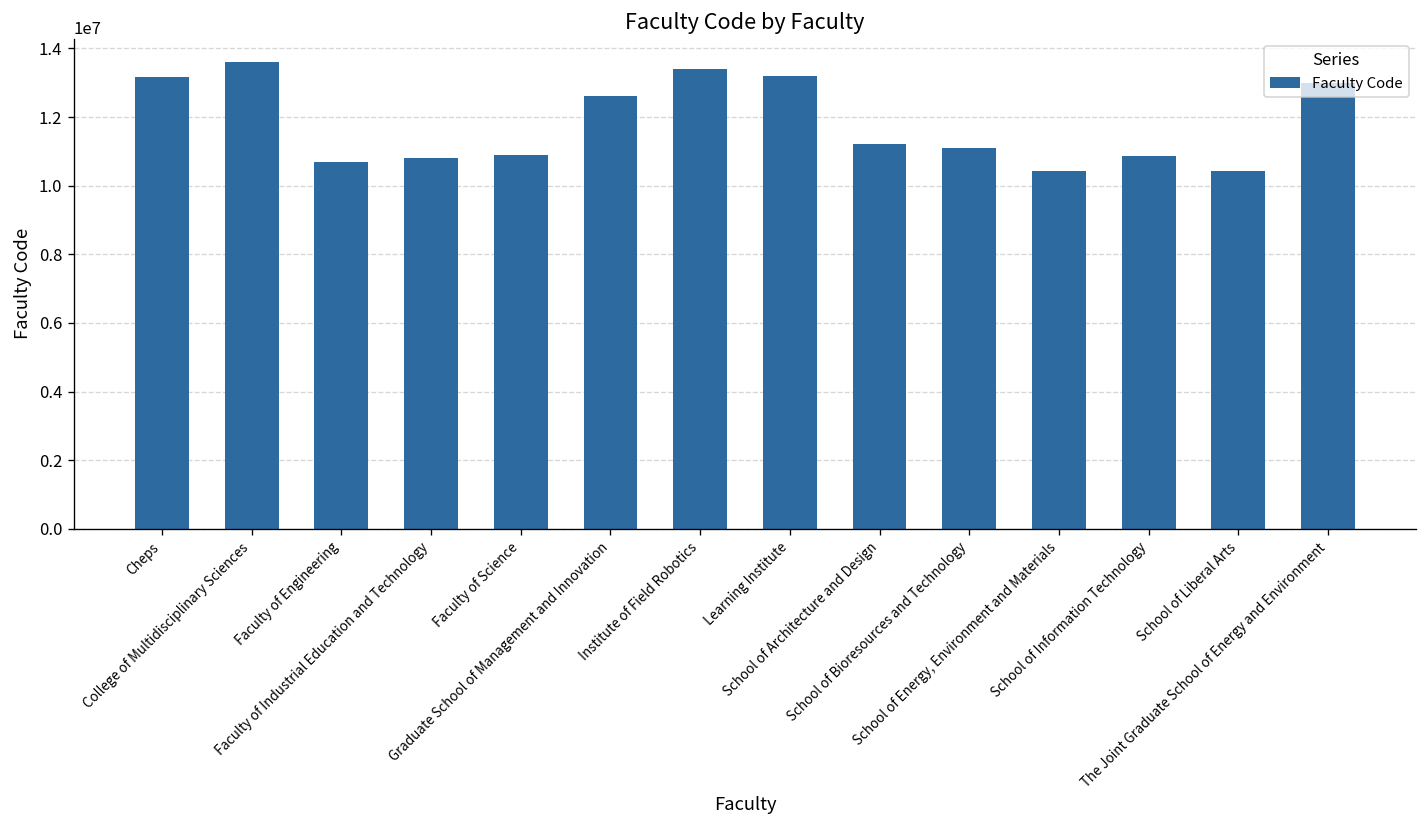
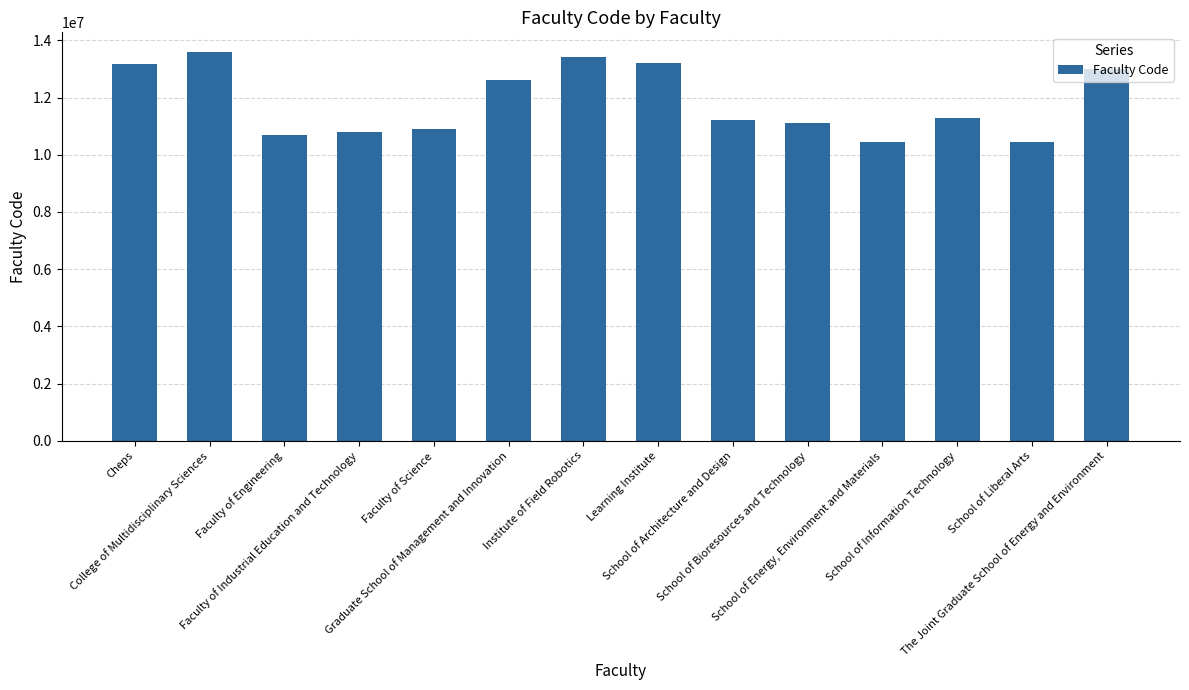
  {
    "Cheps": 13200000,
    "College of Multidisciplinary Sciences": 13600000,
    "Faculty of Engineering": 10700000,
    "Faculty of Industrial Education and Technology": 10800000,
    "Faculty of Science": 10900000,
    "Graduate School of Management and Innovation": 12600000,
    "Institute of Field Robotics": 13400000,
    "Learning Institute": 13200000,
    "School of Architecture and Design": 11200000,
    "School of Bioresources and Technology": 11100000,
    "School of Energy, Environment and Materials": 10400000,
-   "School of Information Technology": 10900000,
+   "School of Information Technology": 11300000,
    "School of Liberal Arts": 10400000
  }
